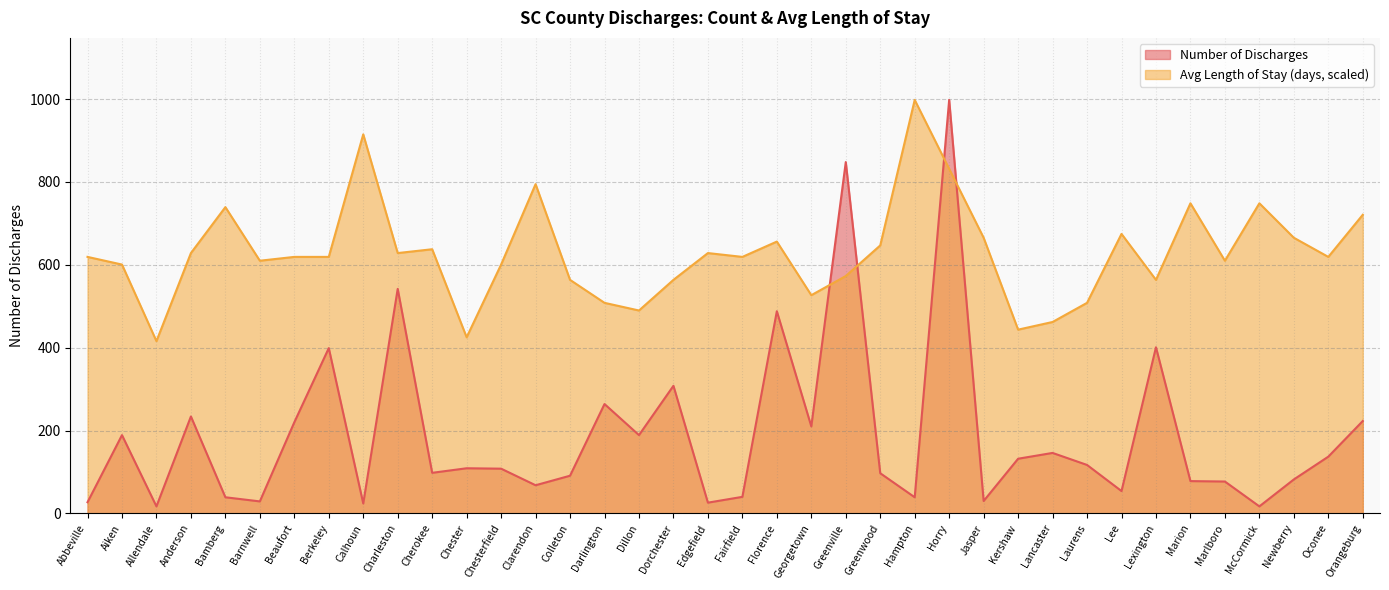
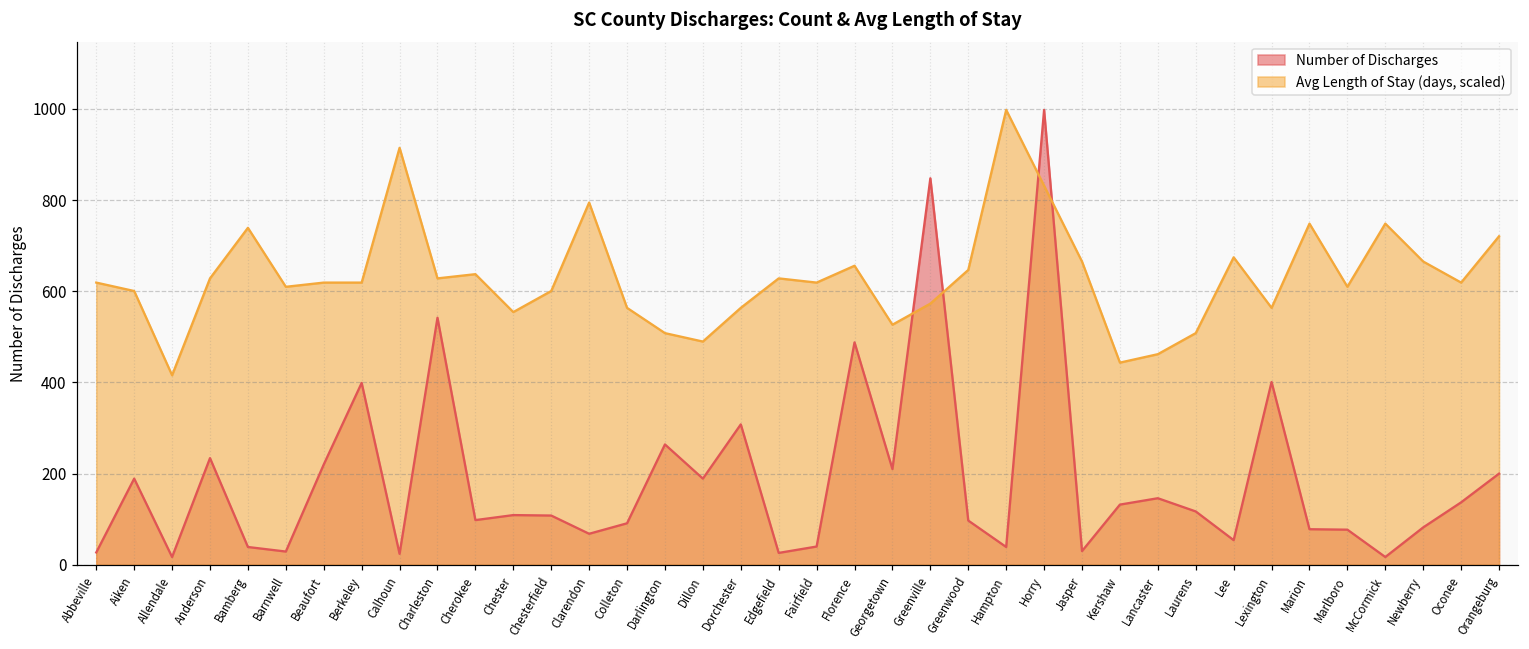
  {
    "Number of Discharges": {
      "Abbeville": 30,
      "Aiken": 190,
      "Allendale": 20,
      "Anderson": 230,
      "Bamberg": 40,
      "Barnwell": 30,
      "Beaufort": 220,
      "Berkeley": 400,
      "Calhoun": 20,
      "Charleston": 540,
      "Cherokee": 100,
      "Chester": 110,
      "Chesterfield": 110,
      "Clarendon": 70,
      "Colleton": 90,
      "Darlington": 260,
      "Dillon": 190,
      "Dorchester": 310,
      "Edgefield": 30,
      "Fairfield": 40,
      "Florence": 490,
      "Georgetown": 210,
      "Greenville": 850,
      "Greenwood": 100,
      "Hampton": 40,
      "Horry": 1000,
      "Jasper": 30,
      "Kershaw": 130,
      "Lancaster": 150,
      "Laurens": 120,
      "Lee": 50,
      "Lexington": 400,
      "Marion": 80,
      "Marlboro": 80,
      "McCormick": 20,
      "Newberry": 80,
      "Oconee": 140,
-     "Orangeburg": 220
+     "Orangeburg": 200
    },
    "Avg Length of Stay (days, scaled)": {
      "Abbeville": 620,
      "Aiken": 600,
      "Allendale": 420,
      "Anderson": 630,
      "Bamberg": 740,
      "Barnwell": 610,
      "Beaufort": 620,
      "Berkeley": 620,
      "Calhoun": 910,
      "Charleston": 630,
      "Cherokee": 640,
-     "Chester": 430,
+     "Chester": 550,
      "Chesterfield": 600,
      "Clarendon": 790,
      "Colleton": 560,
      "Darlington": 510,
      "Dillon": 490,
      "Dorchester": 560,
      "Edgefield": 630,
      "Fairfield": 620,
      "Florence": 660,
      "Georgetown": 530,
      "Greenville": 570,
      "Greenwood": 650,
      "Hampton": 1000,
      "Horry": 830,
      "Jasper": 670,
      "Kershaw": 440,
      "Lancaster": 460,
      "Laurens": 510,
      "Lee": 670,
      "Lexington": 560,
      "Marion": 750,
      "Marlboro": 610,
      "McCormick": 750,
      "Newberry": 670,
      "Oconee": 620,
      "Orangeburg": 720
    }
  }
